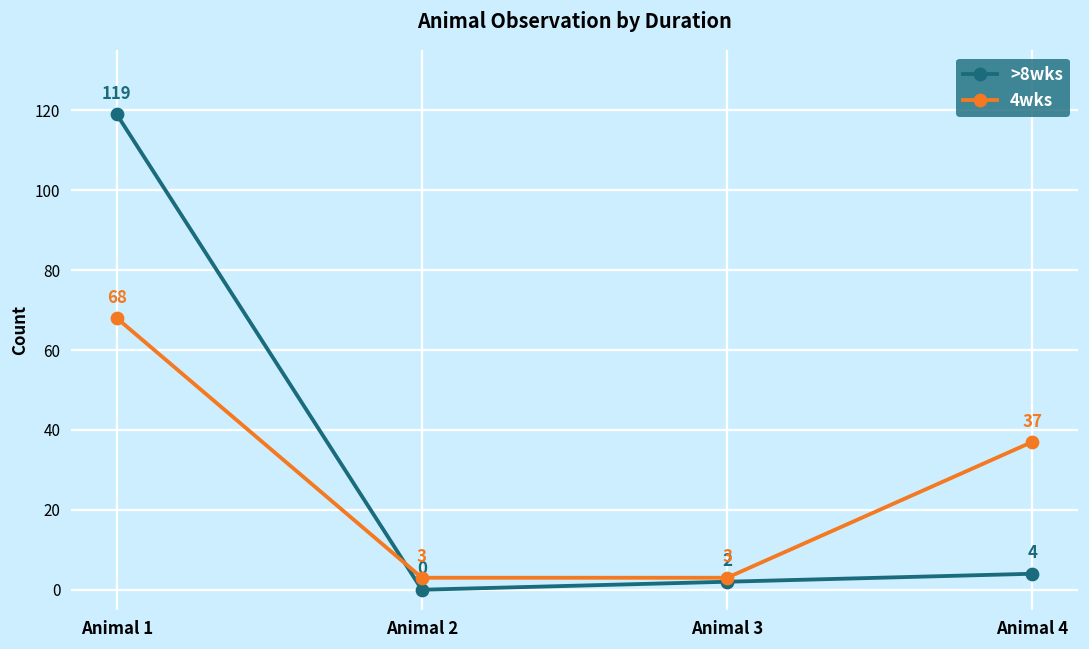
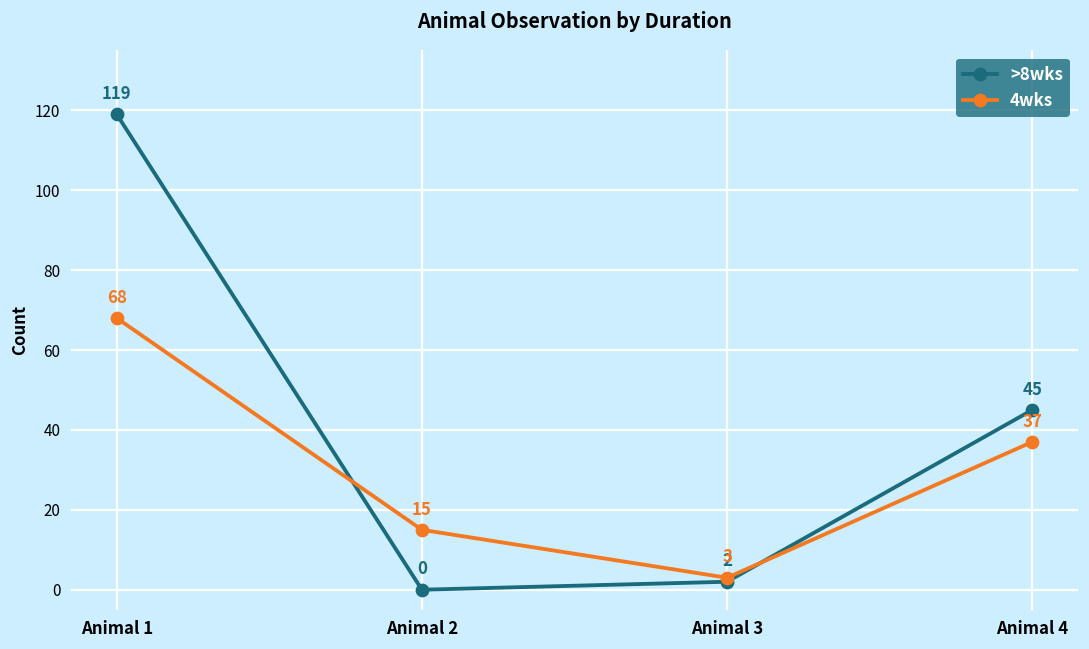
  {
    ">8wks": {
      "Animal 1": 119,
      "Animal 2": 0,
-     "Animal 4": 4
+     "Animal 4": 45
    },
    "4wks": {
      "Animal 1": 68,
-     "Animal 2": 3,
+     "Animal 2": 15,
      "Animal 4": 37
    }
  }
